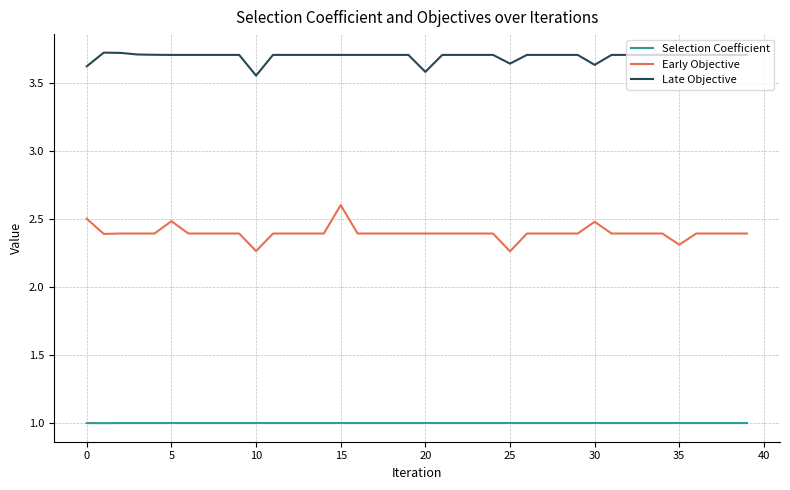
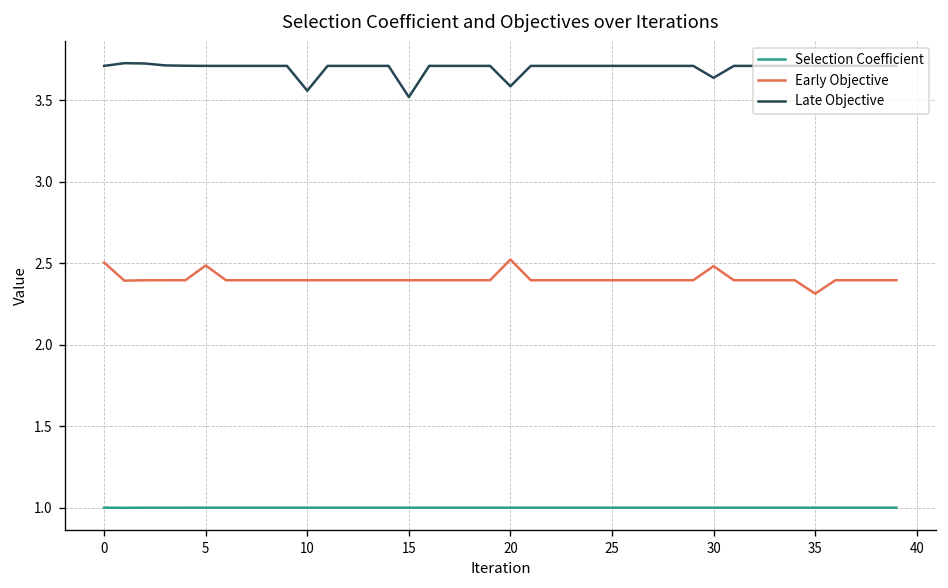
  {
    "Selection Coefficient": {
      "0": 1.00,
      "5": 1.00,
      "10": 1.00,
      "15": 1.00,
      "20": 1.00,
      "25": 1.00,
      "30": 1.00,
      "35": 1.00
    },
    "Early Objective": {
      "0": 2.50,
      "5": 2.49,
-     "10": 2.27,
-     "15": 2.60,
-     "20": 2.40,
-     "25": 2.26,
+     "10": 2.40,
+     "15": 2.40,
+     "20": 2.52,
+     "25": 2.40,
      "30": 2.48,
      "35": 2.31
    },
    "Late Objective": {
-     "0": 3.63,
+     "0": 3.71,
      "5": 3.71,
      "10": 3.56,
-     "15": 3.71,
+     "15": 3.52,
      "20": 3.59,
-     "25": 3.65,
+     "25": 3.71,
      "30": 3.64
    }
  }
